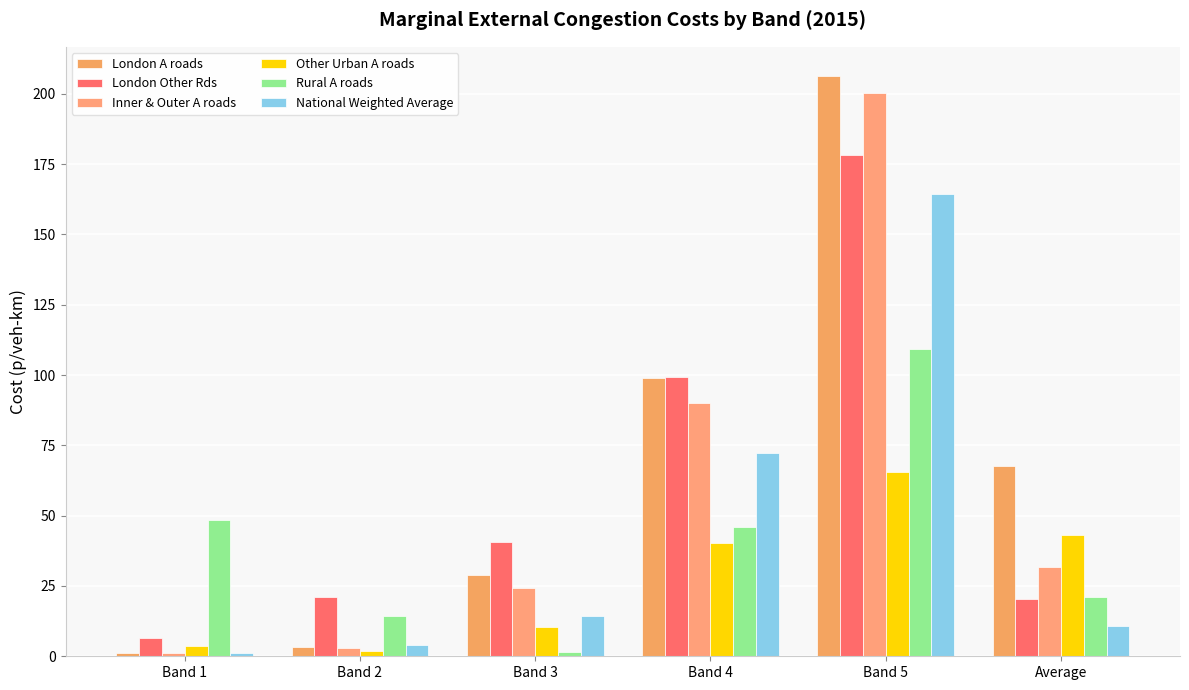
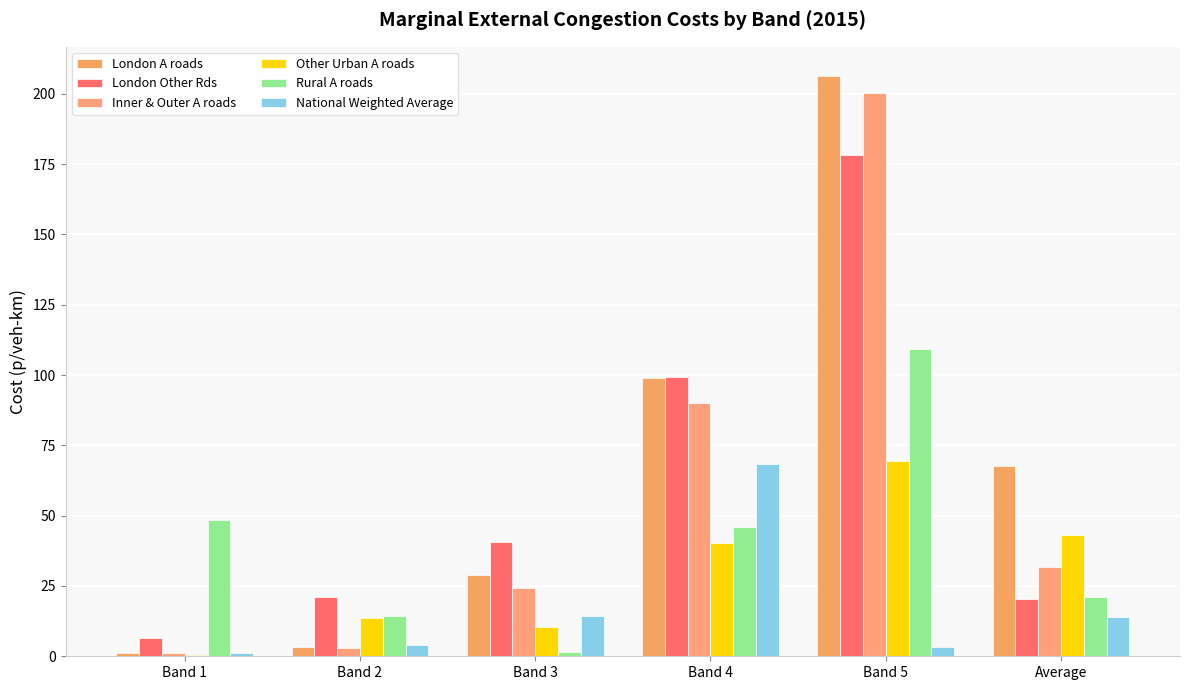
  {
    "Other Urban A roads": {
-     "Band 1": 4,
-     "Band 2": 2,
+     "Band 1": 1,
+     "Band 2": 14,
      "Band 3": 10,
      "Band 4": 40,
-     "Band 5": 66,
+     "Band 5": 70,
      "Average": 43
    },
    "Rural A roads": {
      "Band 1": 48,
      "Band 2": 14,
      "Band 3": 2,
      "Band 4": 46,
      "Band 5": 109,
      "Average": 21
    },
    "National Weighted Average": {
      "Band 1": 1,
      "Band 2": 4,
      "Band 3": 14,
-     "Band 4": 72,
-     "Band 5": 164,
-     "Average": 11
+     "Band 4": 68,
+     "Band 5": 3,
+     "Average": 14
    }
  }
